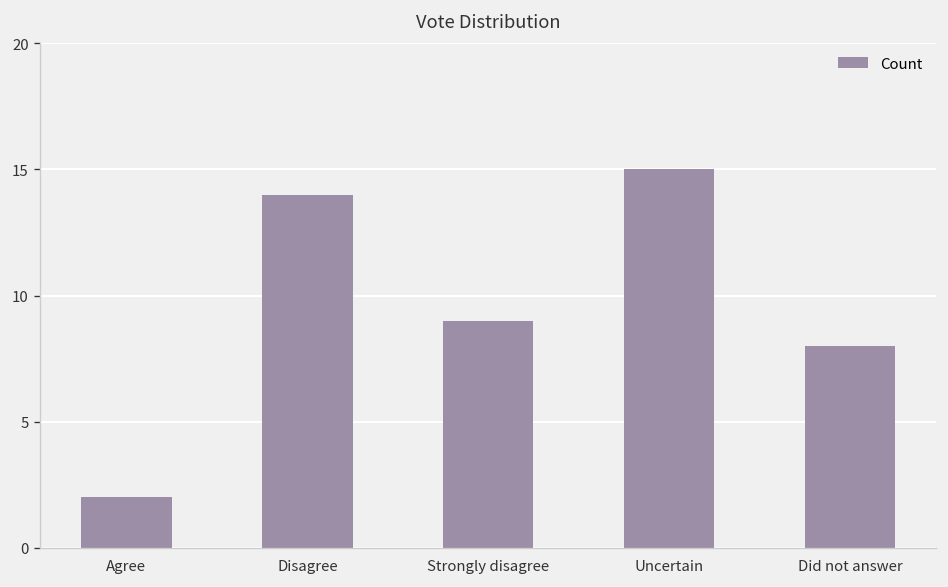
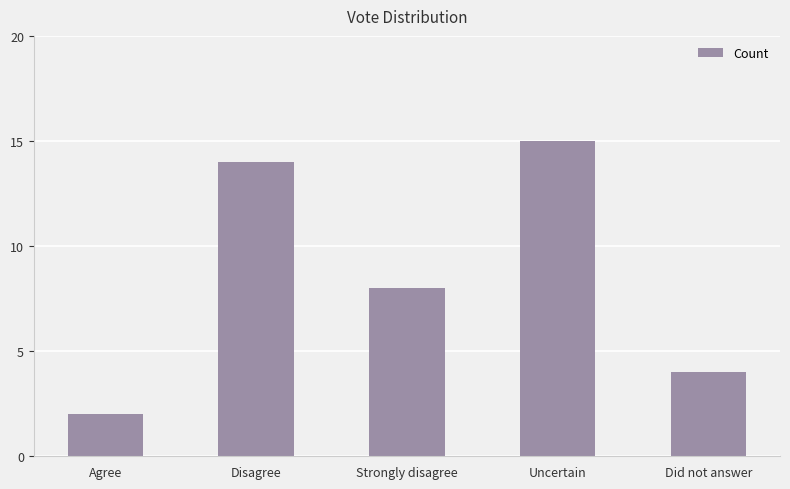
  {
    "Agree": 2,
    "Disagree": 14,
-   "Strongly disagree": 9,
+   "Strongly disagree": 8,
    "Uncertain": 15,
-   "Did not answer": 8
+   "Did not answer": 4
  }
